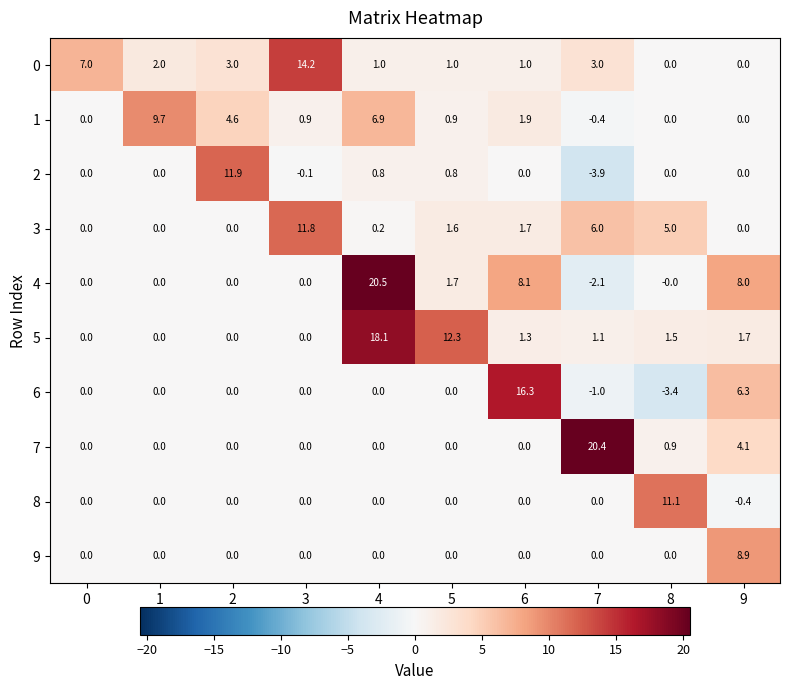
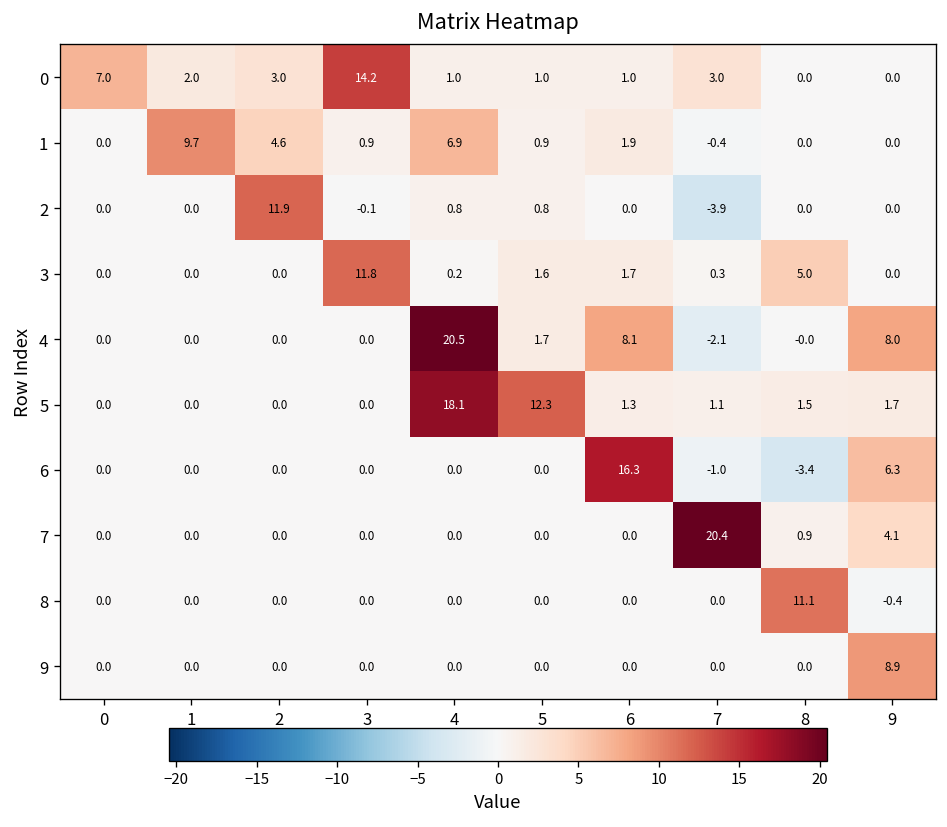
  {
    "0": {
      "0": 7.0,
      "1": 2.0,
      "2": 3.0,
      "3": 14.2,
      "4": 1.0,
      "5": 1.0,
      "6": 1.0,
      "7": 3.0,
      "8": 0.0,
      "9": 0.0
    },
    "1": {
      "0": 0.0,
      "1": 9.7,
      "2": 4.6,
      "3": 0.9,
      "4": 6.9,
      "5": 0.9,
      "6": 1.9,
      "7": -0.4,
      "8": 0.0,
      "9": 0.0
    },
    "2": {
      "0": 0.0,
      "1": 0.0,
      "2": 11.9,
      "3": -0.1,
      "4": 0.8,
      "5": 0.8,
      "6": 0.0,
      "7": -3.9,
      "8": 0.0,
      "9": 0.0
    },
    "3": {
      "0": 0.0,
      "1": 0.0,
      "2": 0.0,
      "3": 11.8,
      "4": 0.2,
      "5": 1.6,
      "6": 1.7,
-     "7": 6.0,
+     "7": 0.3,
      "8": 5.0,
      "9": 0.0
    },
    "4": {
      "0": 0.0,
      "1": 0.0,
      "2": 0.0,
      "3": 0.0,
      "4": 20.5,
      "5": 1.7,
      "6": 8.1,
      "7": -2.1,
      "8": -0.0,
      "9": 8.0
    },
    "5": {
      "0": 0.0,
      "1": 0.0,
      "2": 0.0,
      "3": 0.0,
      "4": 18.1,
      "5": 12.3,
      "6": 1.3,
      "7": 1.1,
      "8": 1.5,
      "9": 1.7
    },
    "6": {
      "0": 0.0,
      "1": 0.0,
      "2": 0.0,
      "3": 0.0,
      "4": 0.0,
      "5": 0.0,
      "6": 16.3,
      "7": -1.0,
      "8": -3.4,
      "9": 6.3
    },
    "7": {
      "0": 0.0,
      "1": 0.0,
      "2": 0.0,
      "3": 0.0,
      "4": 0.0,
      "5": 0.0,
      "6": 0.0,
      "7": 20.4,
      "8": 0.9,
      "9": 4.1
    },
    "8": {
      "0": 0.0,
      "1": 0.0,
      "2": 0.0,
      "3": 0.0,
      "4": 0.0,
      "5": 0.0,
      "6": 0.0,
      "7": 0.0,
      "8": 11.1,
      "9": -0.4
    },
    "9": {
      "0": 0.0,
      "1": 0.0,
      "2": 0.0,
      "3": 0.0,
      "4": 0.0,
      "5": 0.0,
      "6": 0.0,
      "7": 0.0,
      "8": 0.0,
      "9": 8.9
    }
  }
